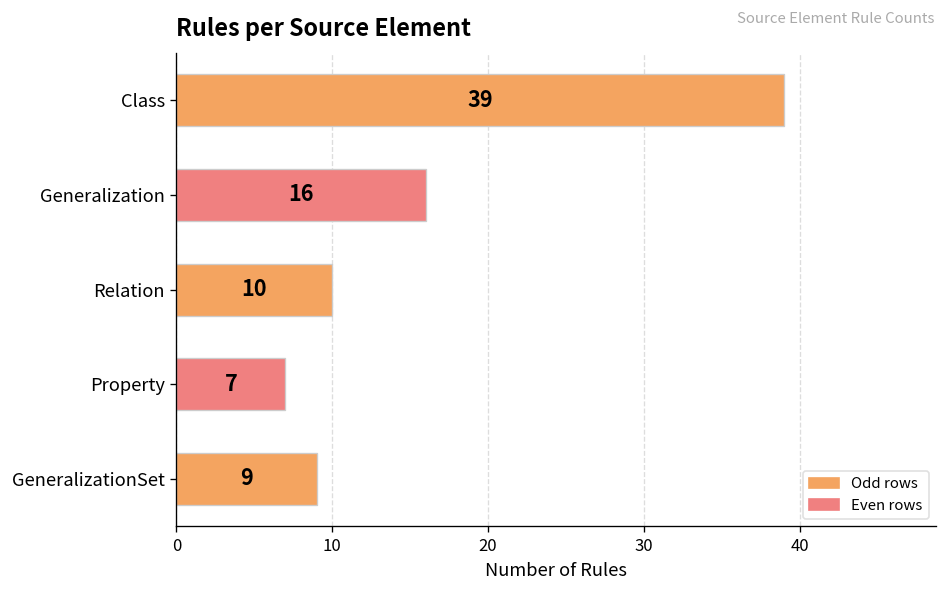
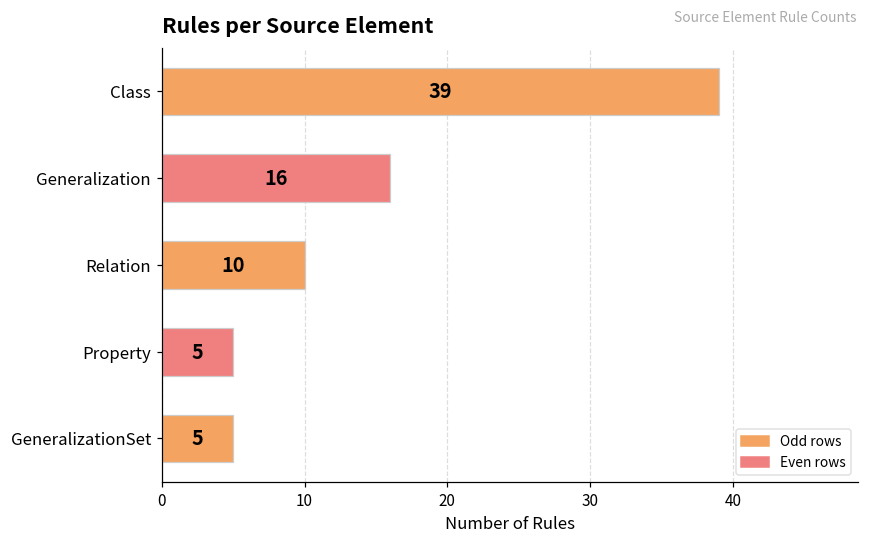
  {
    "Class": 39,
    "Generalization": 16,
    "Relation": 10,
-   "Property": 7,
-   "GeneralizationSet": 9
+   "Property": 5,
+   "GeneralizationSet": 5
  }
